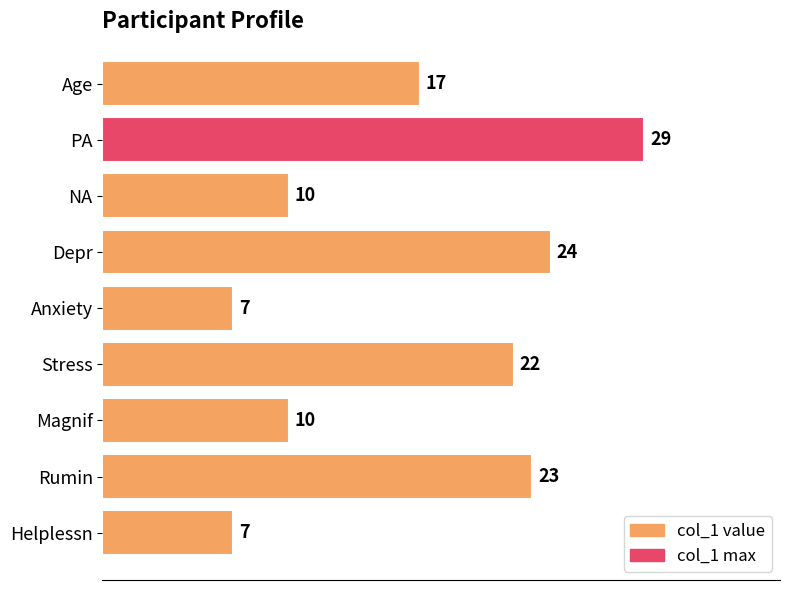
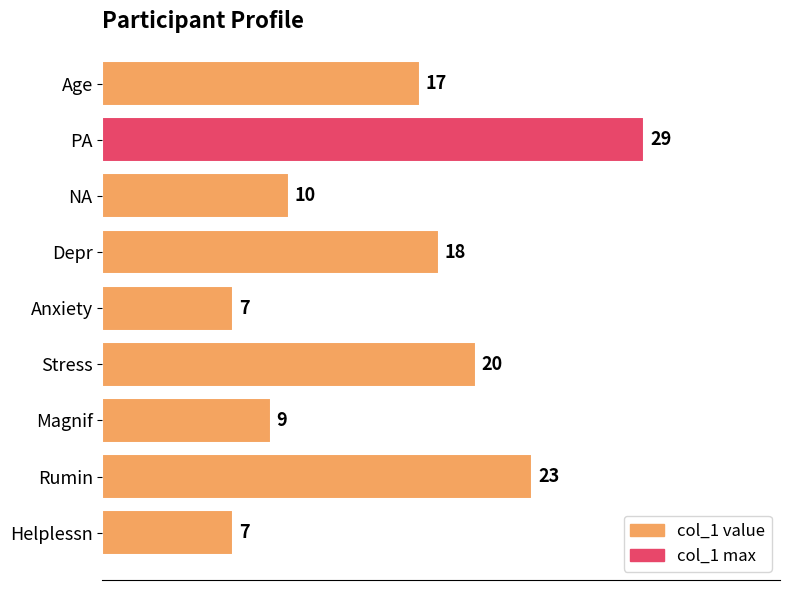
  {
    "Age": 17,
    "PA": 29,
    "NA": 10,
-   "Depr": 24,
+   "Depr": 18,
    "Anxiety": 7,
-   "Stress": 22,
-   "Magnif": 10,
+   "Stress": 20,
+   "Magnif": 9,
    "Rumin": 23,
    "Helplessn": 7
  }
